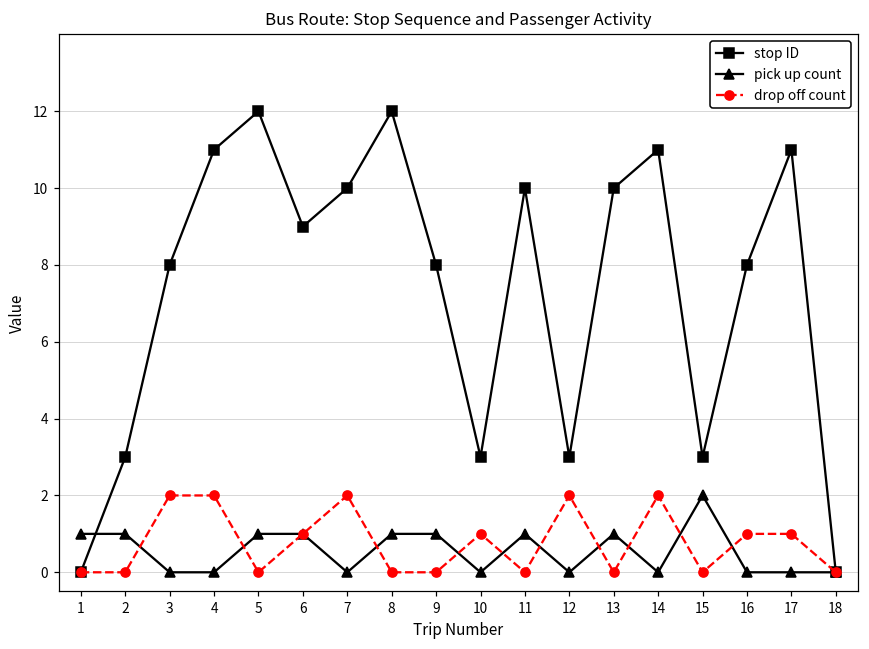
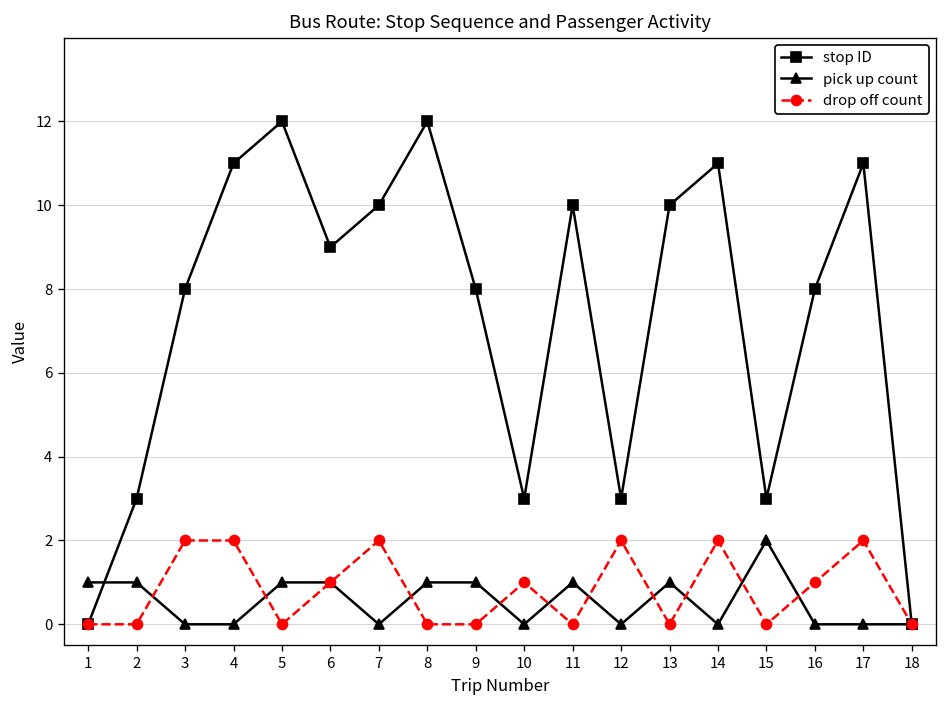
  {
    "drop off count": {
      "2": 0,
      "3": 2,
      "4": 2,
      "5": 0,
      "7": 2,
      "8": 0,
      "9": 0,
      "10": 1,
      "11": 0,
      "12": 2,
      "13": 0,
      "14": 2,
      "15": 0,
      "16": 1,
-     "17": 1
+     "17": 2
    }
  }
